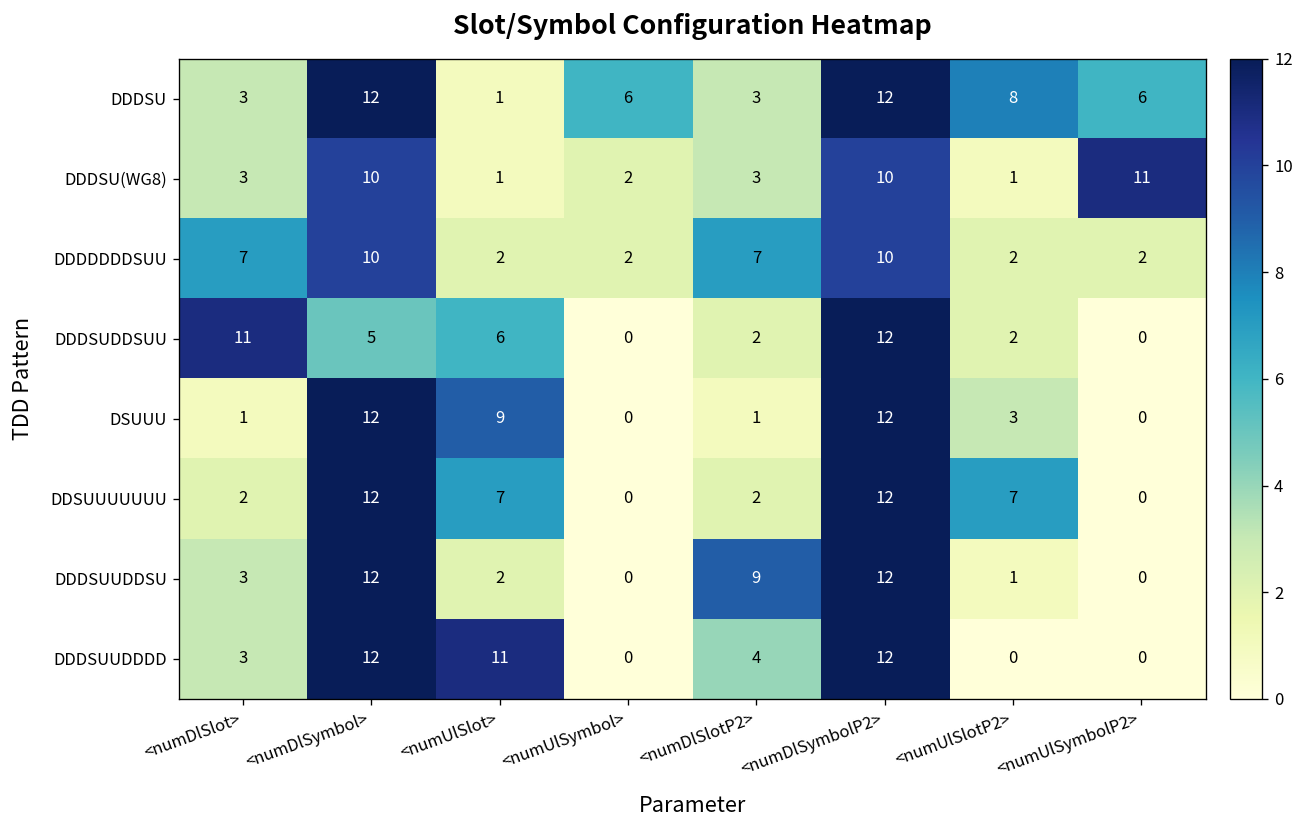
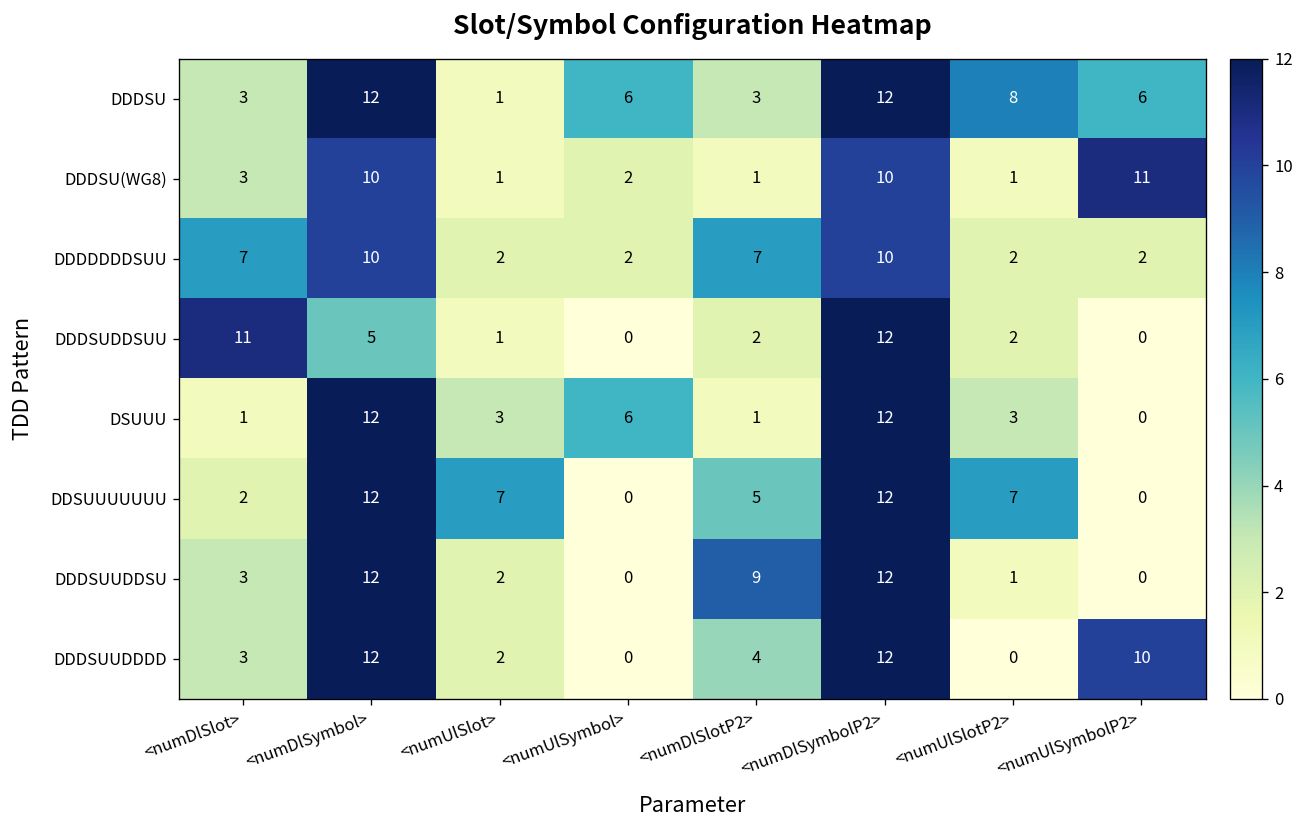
  {
    "DDDSU": {
      "<numDlSlot>": 3,
      "<numDlSymbol>": 12,
      "<numUlSlot>": 1,
      "<numUlSymbol>": 6,
      "<numDlSlotP2>": 3,
      "<numDlSymbolP2>": 12,
      "<numUlSlotP2>": 8,
      "<numUlSymbolP2>": 6
    },
    "DDDSU(WG8)": {
      "<numDlSlot>": 3,
      "<numDlSymbol>": 10,
      "<numUlSlot>": 1,
      "<numUlSymbol>": 2,
-     "<numDlSlotP2>": 3,
+     "<numDlSlotP2>": 1,
      "<numDlSymbolP2>": 10,
      "<numUlSlotP2>": 1,
      "<numUlSymbolP2>": 11
    },
    "DDDDDDDSUU": {
      "<numDlSlot>": 7,
      "<numDlSymbol>": 10,
      "<numUlSlot>": 2,
      "<numUlSymbol>": 2,
      "<numDlSlotP2>": 7,
      "<numDlSymbolP2>": 10,
      "<numUlSlotP2>": 2,
      "<numUlSymbolP2>": 2
    },
    "DDDSUDDSUU": {
      "<numDlSlot>": 11,
      "<numDlSymbol>": 5,
-     "<numUlSlot>": 6,
+     "<numUlSlot>": 1,
      "<numUlSymbol>": 0,
      "<numDlSlotP2>": 2,
      "<numDlSymbolP2>": 12,
      "<numUlSlotP2>": 2,
      "<numUlSymbolP2>": 0
    },
    "DSUUU": {
      "<numDlSlot>": 1,
      "<numDlSymbol>": 12,
-     "<numUlSlot>": 9,
-     "<numUlSymbol>": 0,
+     "<numUlSlot>": 3,
+     "<numUlSymbol>": 6,
      "<numDlSlotP2>": 1,
      "<numDlSymbolP2>": 12,
      "<numUlSlotP2>": 3,
      "<numUlSymbolP2>": 0
    },
    "DDSUUUUUUU": {
      "<numDlSlot>": 2,
      "<numDlSymbol>": 12,
      "<numUlSlot>": 7,
      "<numUlSymbol>": 0,
-     "<numDlSlotP2>": 2,
+     "<numDlSlotP2>": 5,
      "<numDlSymbolP2>": 12,
      "<numUlSlotP2>": 7,
      "<numUlSymbolP2>": 0
    },
    "DDDSUUDDSU": {
      "<numDlSlot>": 3,
      "<numDlSymbol>": 12,
      "<numUlSlot>": 2,
      "<numUlSymbol>": 0,
      "<numDlSlotP2>": 9,
      "<numDlSymbolP2>": 12,
      "<numUlSlotP2>": 1,
      "<numUlSymbolP2>": 0
    },
    "DDDSUUDDDD": {
      "<numDlSlot>": 3,
      "<numDlSymbol>": 12,
-     "<numUlSlot>": 11,
+     "<numUlSlot>": 2,
      "<numUlSymbol>": 0,
      "<numDlSlotP2>": 4,
      "<numDlSymbolP2>": 12,
      "<numUlSlotP2>": 0,
-     "<numUlSymbolP2>": 0
+     "<numUlSymbolP2>": 10
    }
  }
